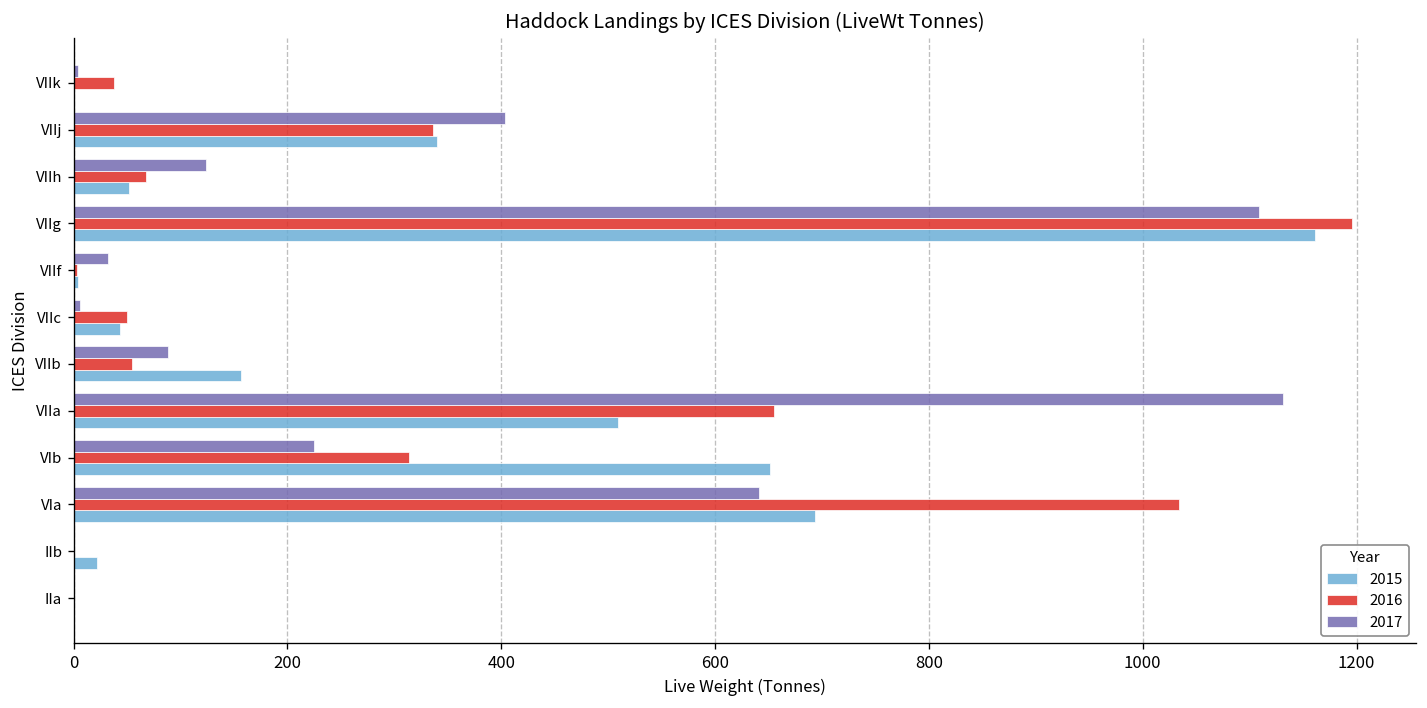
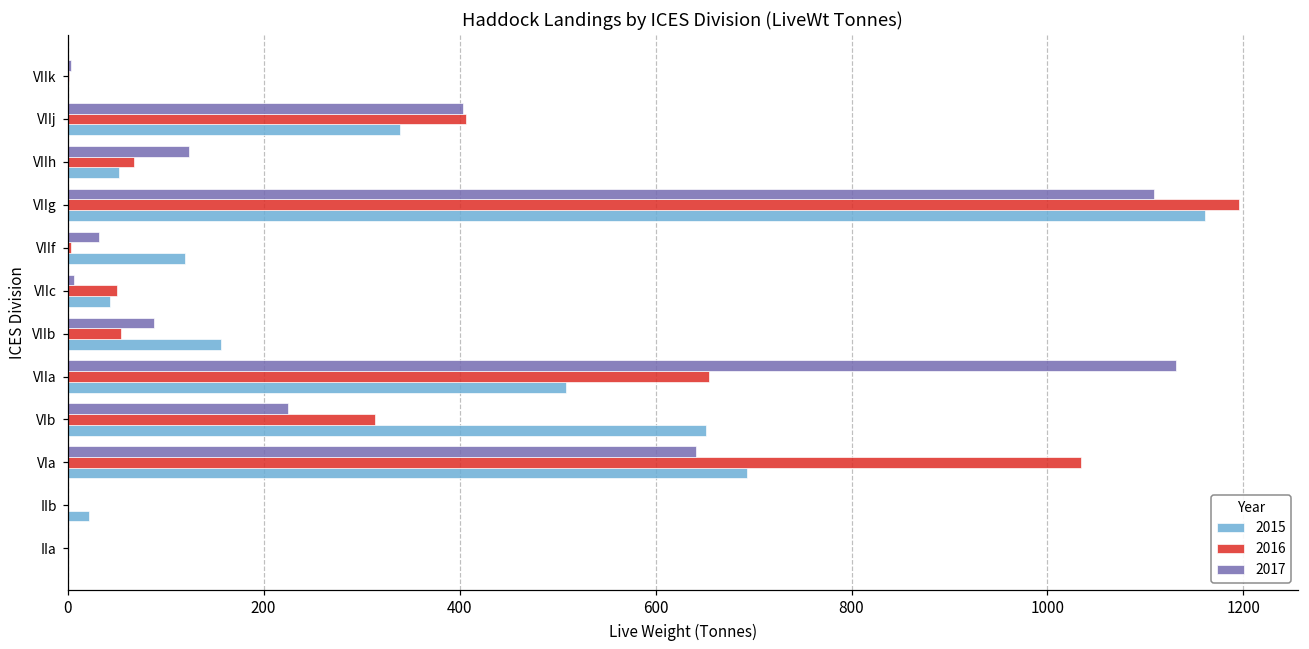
  {
    "2015": {
      "VIIj": 340,
      "VIIh": 50,
      "VIIg": 1160,
-     "VIIf": 0,
+     "VIIf": 120,
      "VIIc": 40,
      "VIIb": 160,
      "VIIa": 510,
      "VIb": 650,
      "VIa": 690,
      "IIb": 20
    },
    "2016": {
-     "VIIk": 40,
-     "VIIj": 340,
+     "VIIk": 0,
+     "VIIj": 410,
      "VIIh": 70,
      "VIIg": 1200,
      "VIIf": 0,
      "VIIc": 50,
      "VIIb": 50,
      "VIIa": 650,
      "VIb": 310,
      "VIa": 1030,
      "IIb": 0,
      "IIa": 0
    },
    "2017": {
      "VIIk": 0,
      "VIIj": 400,
      "VIIh": 120,
      "VIIg": 1110,
      "VIIf": 30,
      "VIIc": 10,
      "VIIb": 90,
      "VIIa": 1130,
      "VIb": 230,
      "VIa": 640,
      "IIb": 0,
      "IIa": 0
    }
  }
